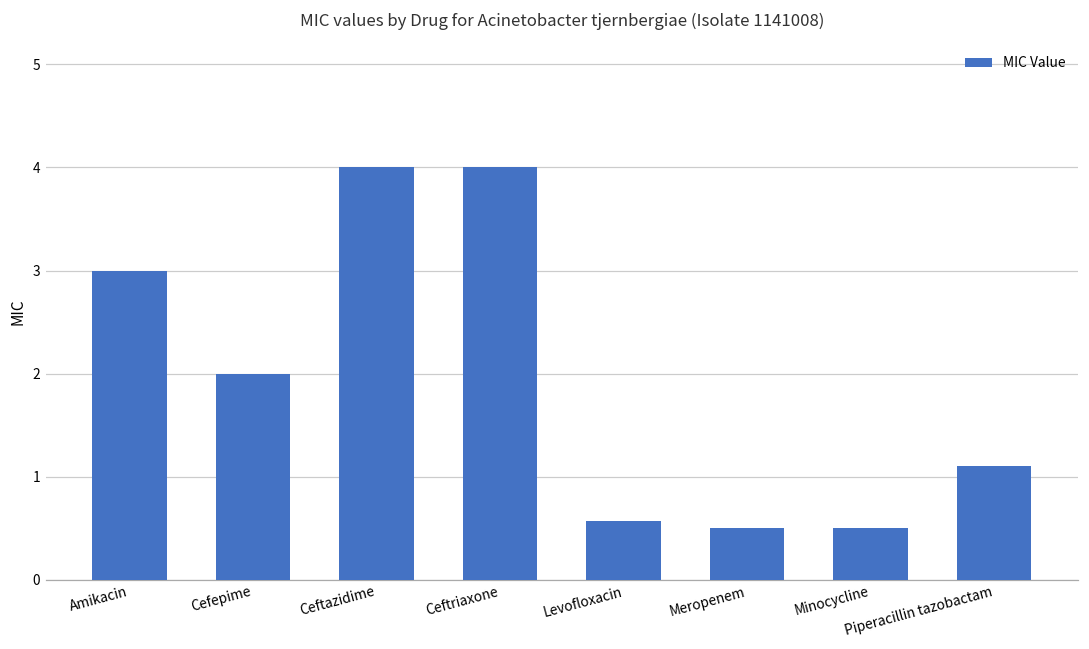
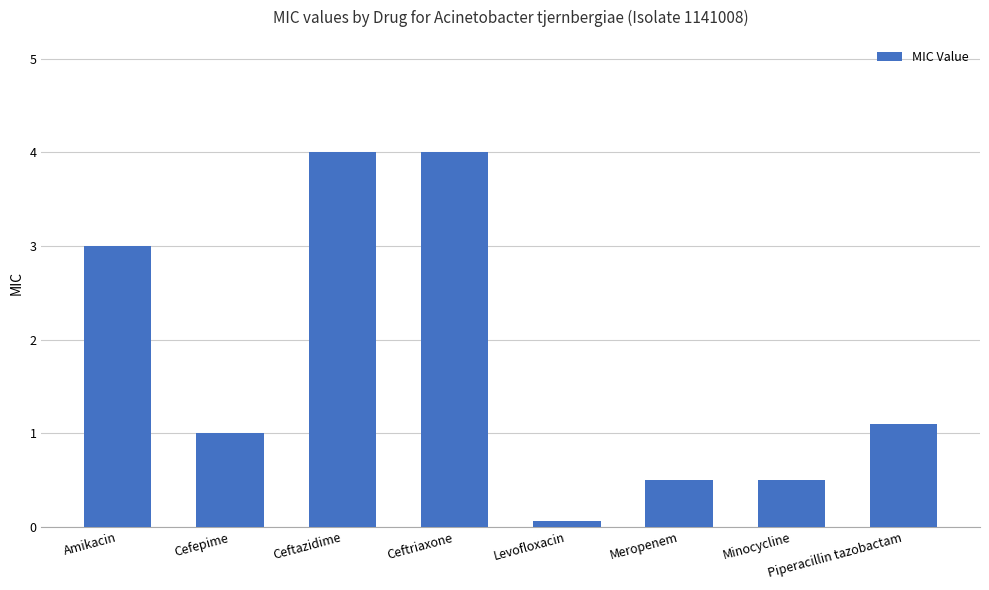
  {
    "Amikacin": 3.0,
-   "Cefepime": 2,
+   "Cefepime": 1,
    "Ceftazidime": 4.0,
    "Ceftriaxone": 4.0,
-   "Levofloxacin": 0.6,
+   "Levofloxacin": 0.1,
    "Meropenem": 0.5,
    "Minocycline": 0.5,
    "Piperacillin tazobactam": 1.1
  }
